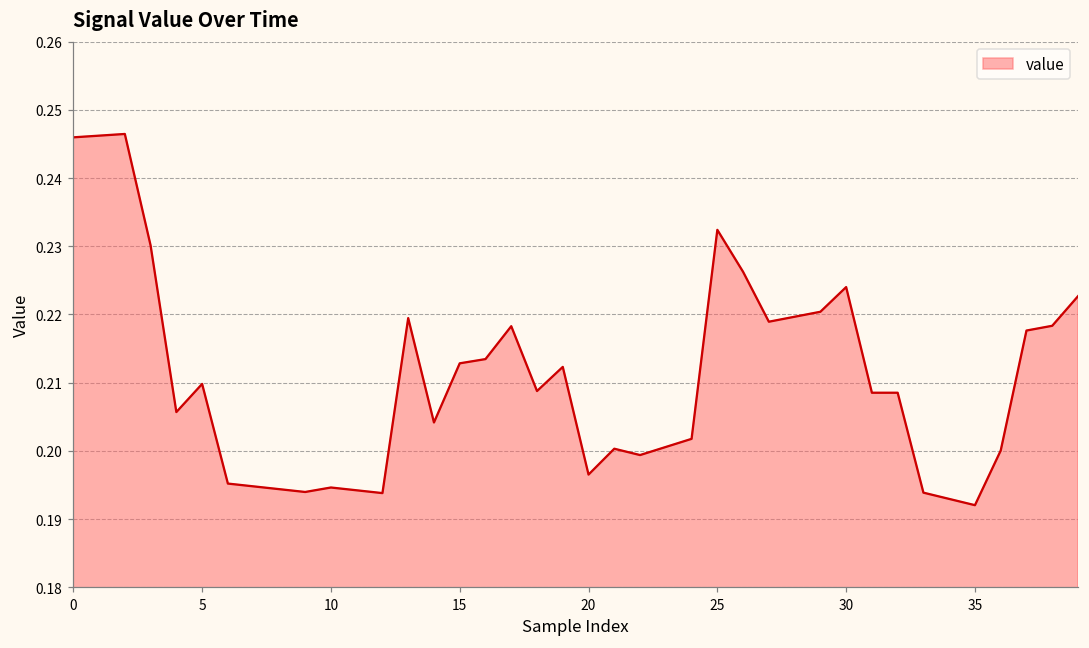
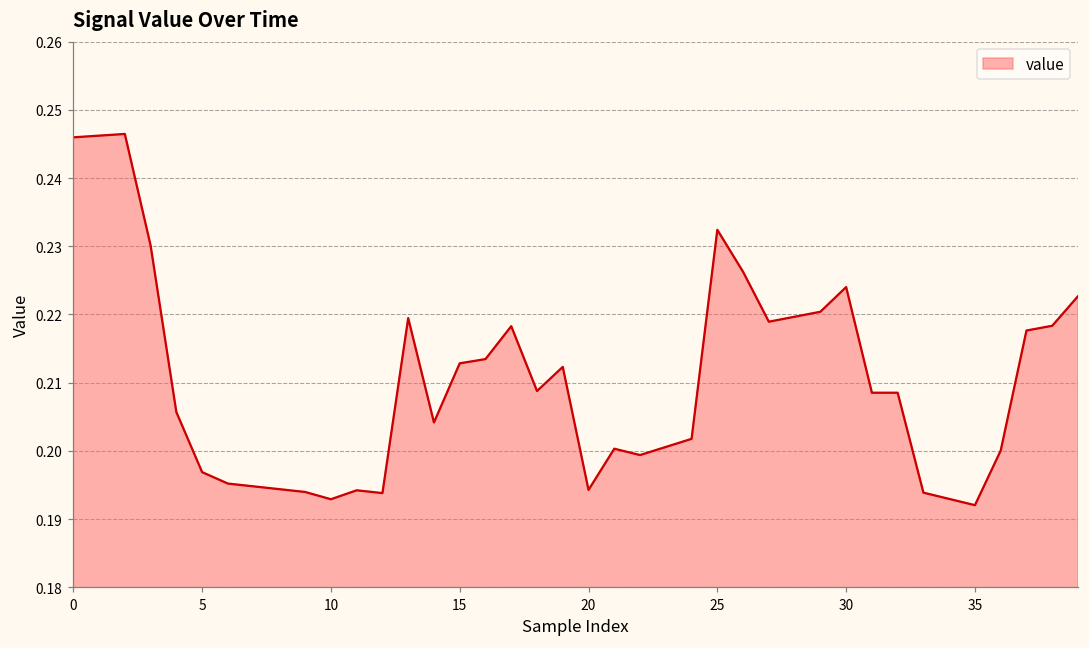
  {
    "0": 0.246,
-   "5": 0.210,
-   "10": 0.195,
+   "5": 0.197,
+   "10": 0.193,
    "15": 0.213,
-   "20": 0.197,
+   "20": 0.194,
    "25": 0.232,
    "30": 0.224,
    "35": 0.192
  }
